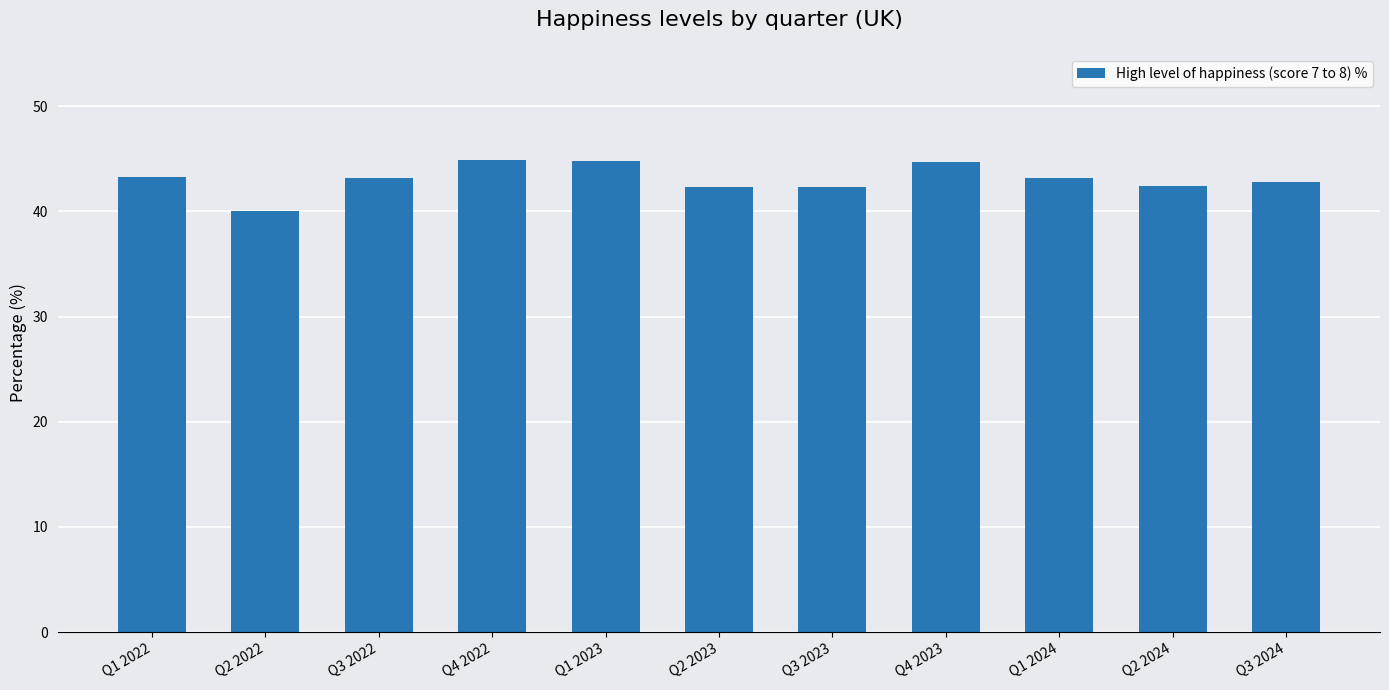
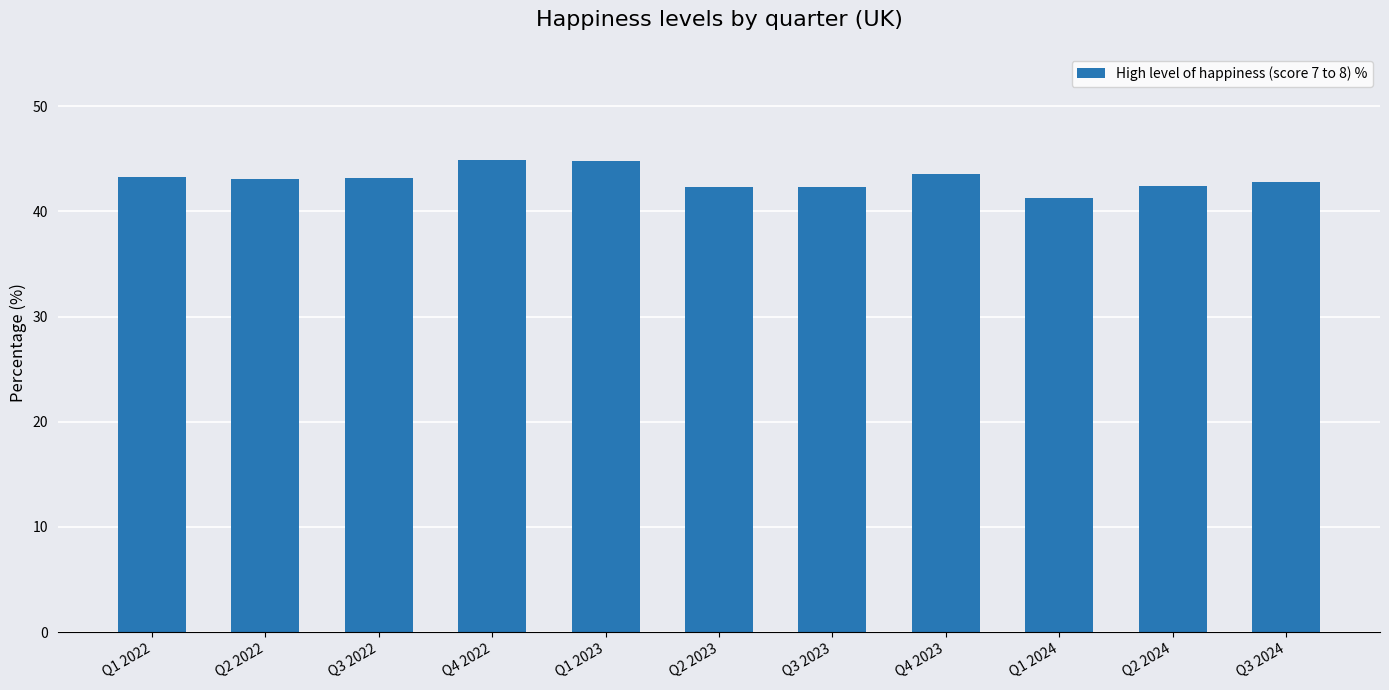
  {
    "Q1 2022": 43.3,
-   "Q2 2022": 40.0,
+   "Q2 2022": 43.1,
    "Q3 2022": 43.2,
    "Q4 2022": 44.9,
    "Q1 2023": 44.8,
    "Q2 2023": 42.3,
    "Q3 2023": 42.3,
-   "Q4 2023": 44.7,
-   "Q1 2024": 43.2,
+   "Q4 2023": 43.6,
+   "Q1 2024": 41.3,
    "Q2 2024": 42.4,
    "Q3 2024": 42.8
  }
